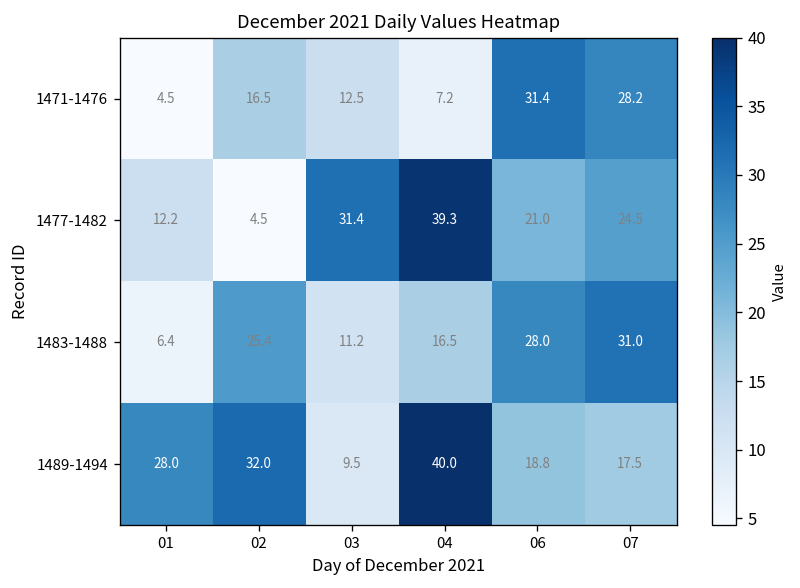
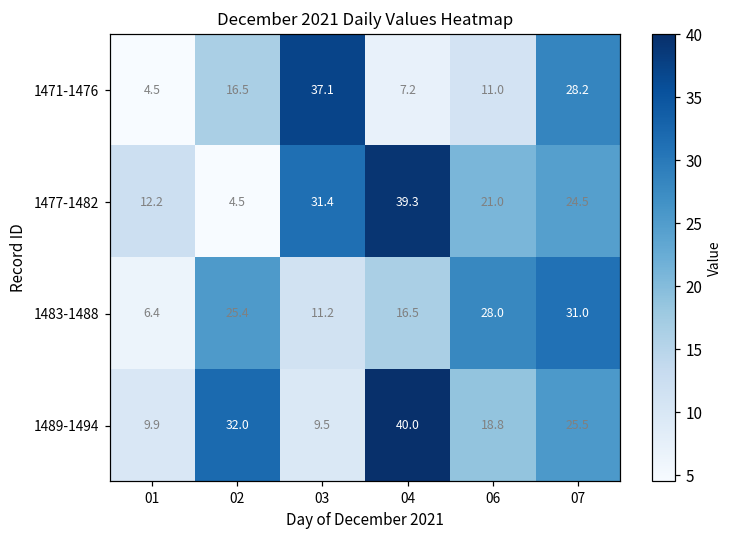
  {
    "1471-1476": {
      "01": 4.5,
      "02": 16.5,
-     "03": 12.5,
+     "03": 37.1,
      "04": 7.2,
-     "06": 31.4,
+     "06": 11.0,
      "07": 28.2
    },
    "1477-1482": {
      "01": 12.2,
      "02": 4.5,
      "03": 31.4,
      "04": 39.3,
      "06": 21.0,
      "07": 24.5
    },
    "1483-1488": {
      "01": 6.4,
      "02": 25.4,
      "03": 11.2,
      "04": 16.5,
      "06": 28.0,
      "07": 31.0
    },
    "1489-1494": {
-     "01": 28.0,
+     "01": 9.9,
      "02": 32.0,
      "03": 9.5,
      "04": 40.0,
      "06": 18.8,
-     "07": 17.5
+     "07": 25.5
    }
  }
